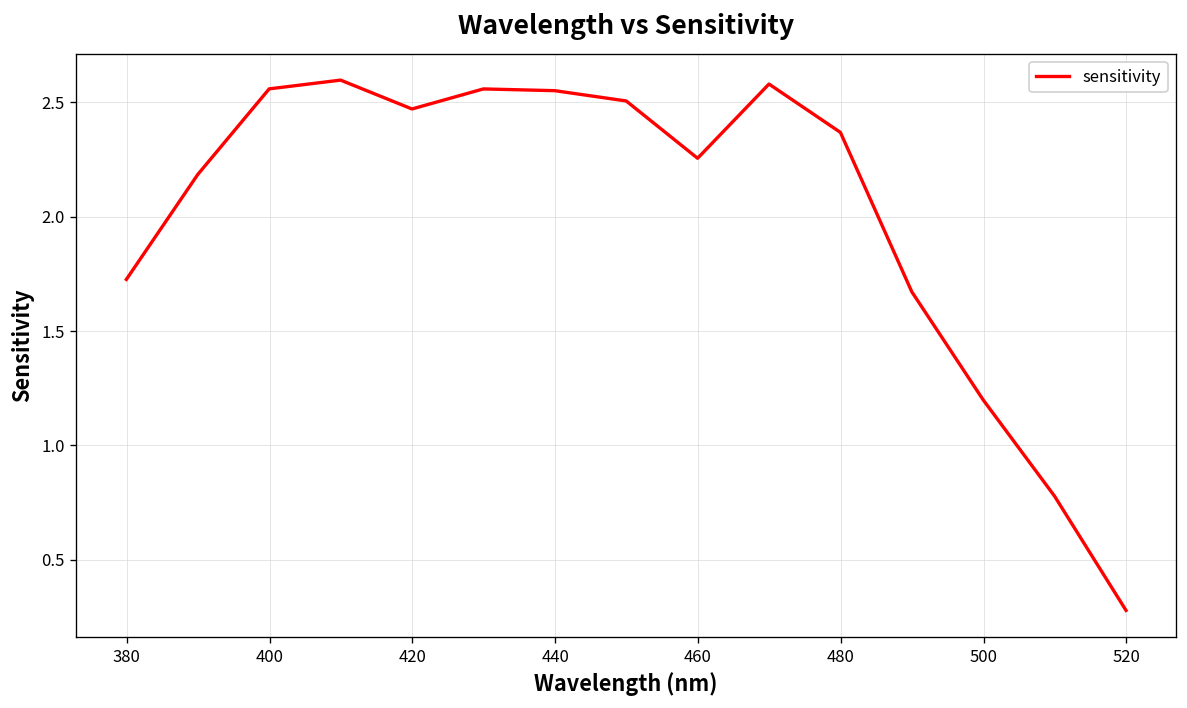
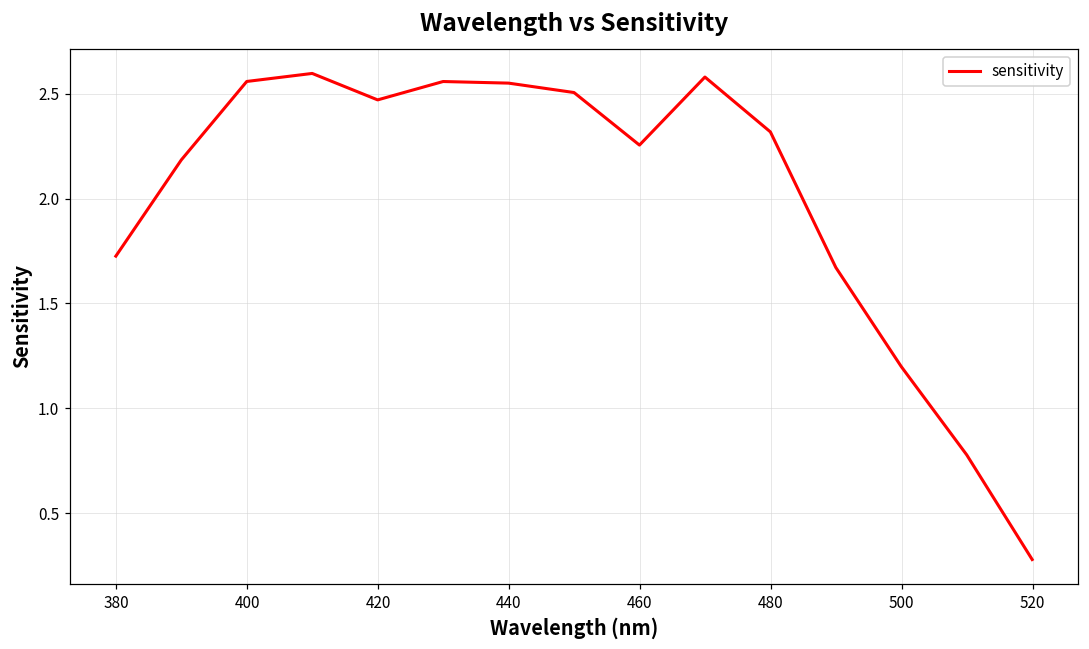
  {
    "380": 1.73,
    "400": 2.56,
    "420": 2.47,
    "440": 2.55,
    "460": 2.26,
-   "480": 2.37,
+   "480": 2.32,
    "500": 1.20,
    "520": 0.28
  }
